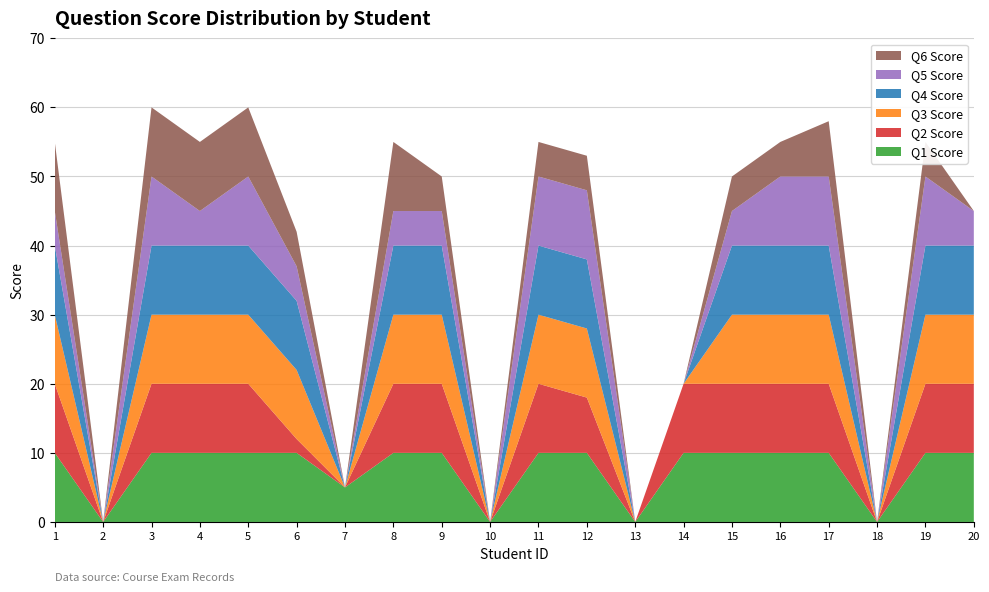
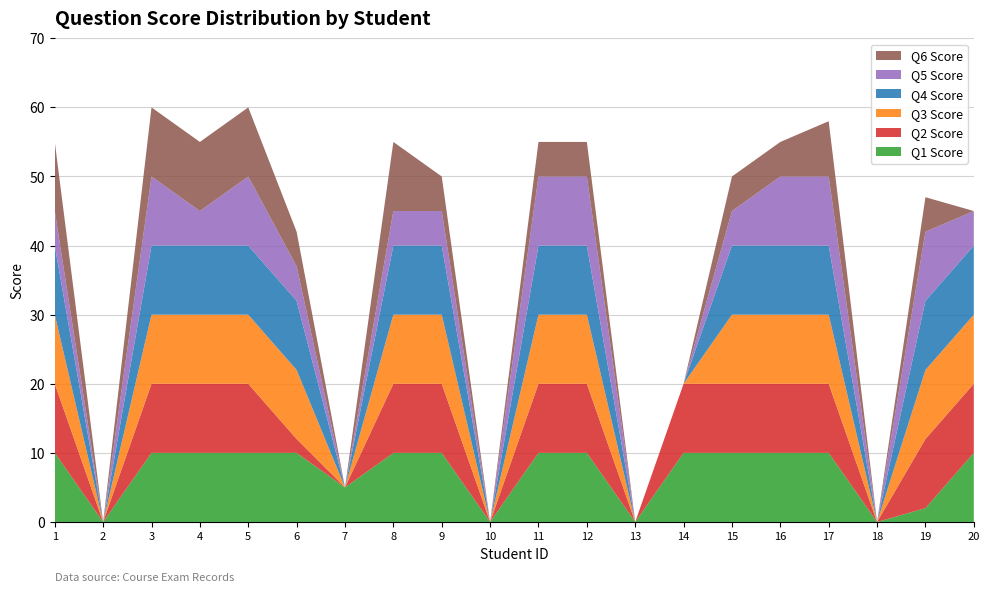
  {
    "Q1 Score": {
      "1": 10,
      "3": 10,
      "4": 10,
      "5": 10,
      "6": 10,
      "8": 10,
      "9": 10,
      "11": 10,
      "12": 10,
      "14": 10,
      "15": 10,
      "16": 10,
      "17": 10,
-     "19": 10,
+     "19": 2,
      "20": 10
    },
    "Q2 Score": {
      "1": 10,
      "3": 10,
      "4": 10,
      "5": 10,
      "6": 2,
      "8": 10,
      "9": 10,
      "11": 10,
-     "12": 8,
+     "12": 10,
      "15": 10,
      "16": 10,
      "17": 10,
      "19": 10,
      "20": 10
    },
    "Q3 Score": {
      "1": 10,
      "3": 10,
      "4": 10,
      "5": 10,
      "6": 10,
      "8": 10,
      "9": 10,
      "11": 10,
      "12": 10,
      "15": 10,
      "16": 10,
      "17": 10,
      "19": 10,
      "20": 10
    },
    "Q4 Score": {
      "1": 10,
      "3": 10,
      "4": 10,
      "5": 10,
      "6": 10,
      "8": 10,
      "9": 10,
      "11": 10,
      "12": 10,
      "15": 10,
      "16": 10,
      "17": 10,
      "19": 10,
      "20": 10
    },
    "Q5 Score": {
      "1": 5,
      "3": 10,
      "4": 5,
      "5": 10,
      "6": 5,
      "8": 5,
      "9": 5,
      "11": 10,
      "12": 10,
      "15": 5,
      "16": 10,
      "17": 10,
      "19": 10
    },
    "Q6 Score": {
      "1": 10,
      "3": 10,
      "4": 10,
      "5": 10,
      "6": 5,
      "8": 10,
      "9": 5,
      "11": 5,
      "12": 5,
      "15": 5,
      "16": 5,
      "17": 8
    }
  }
